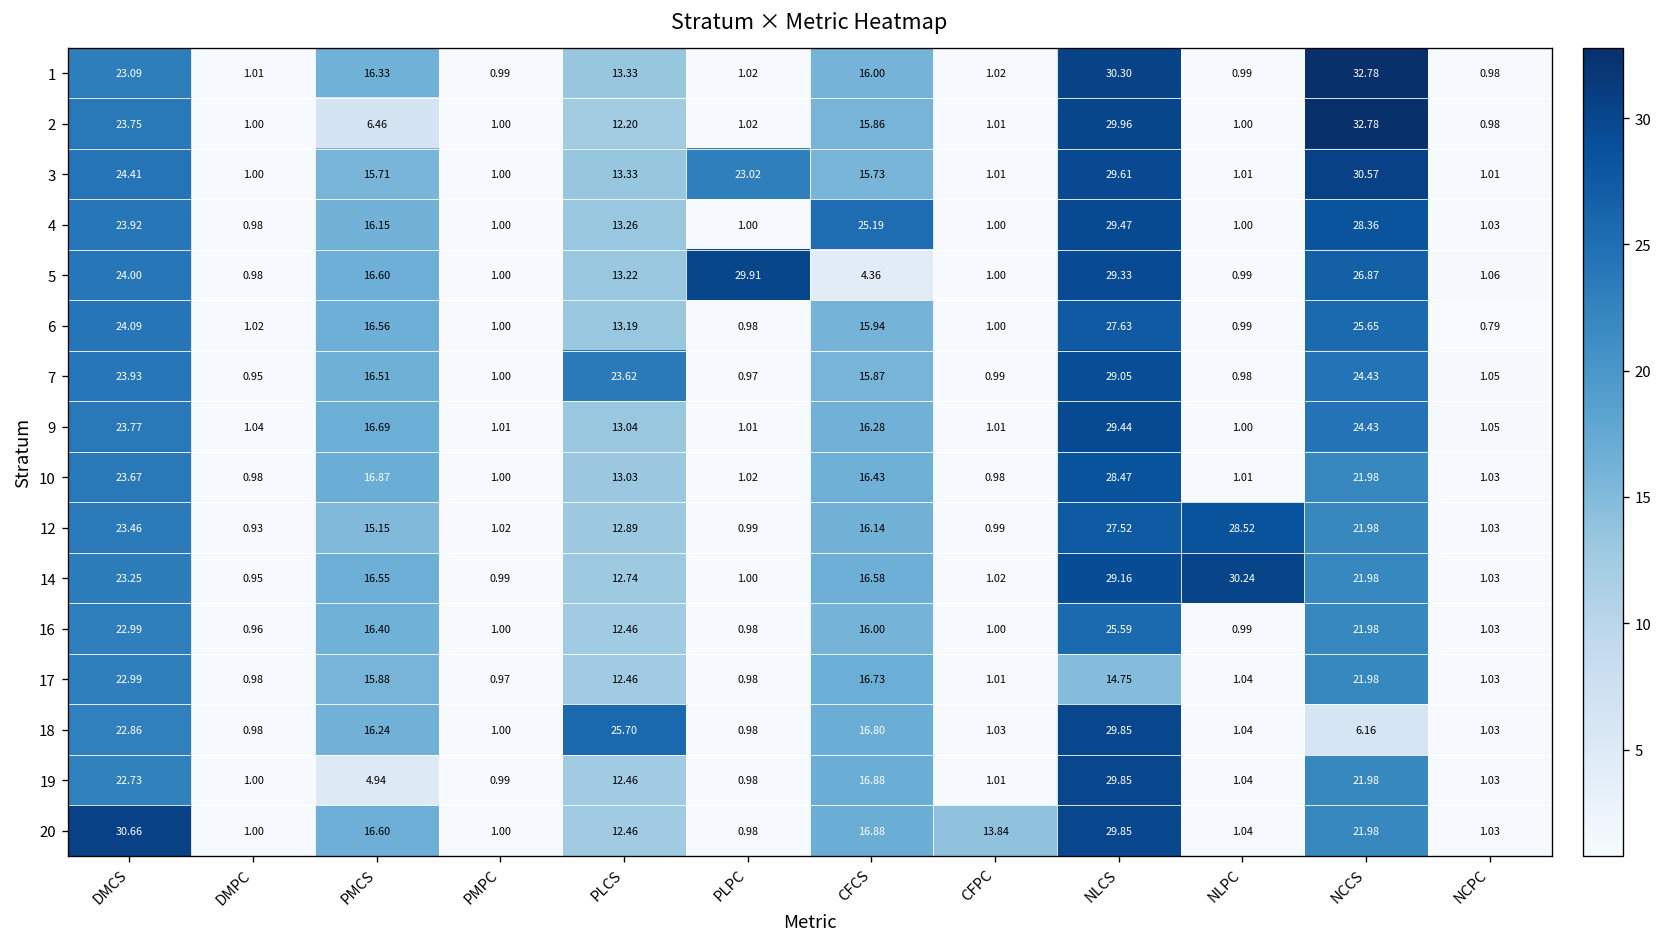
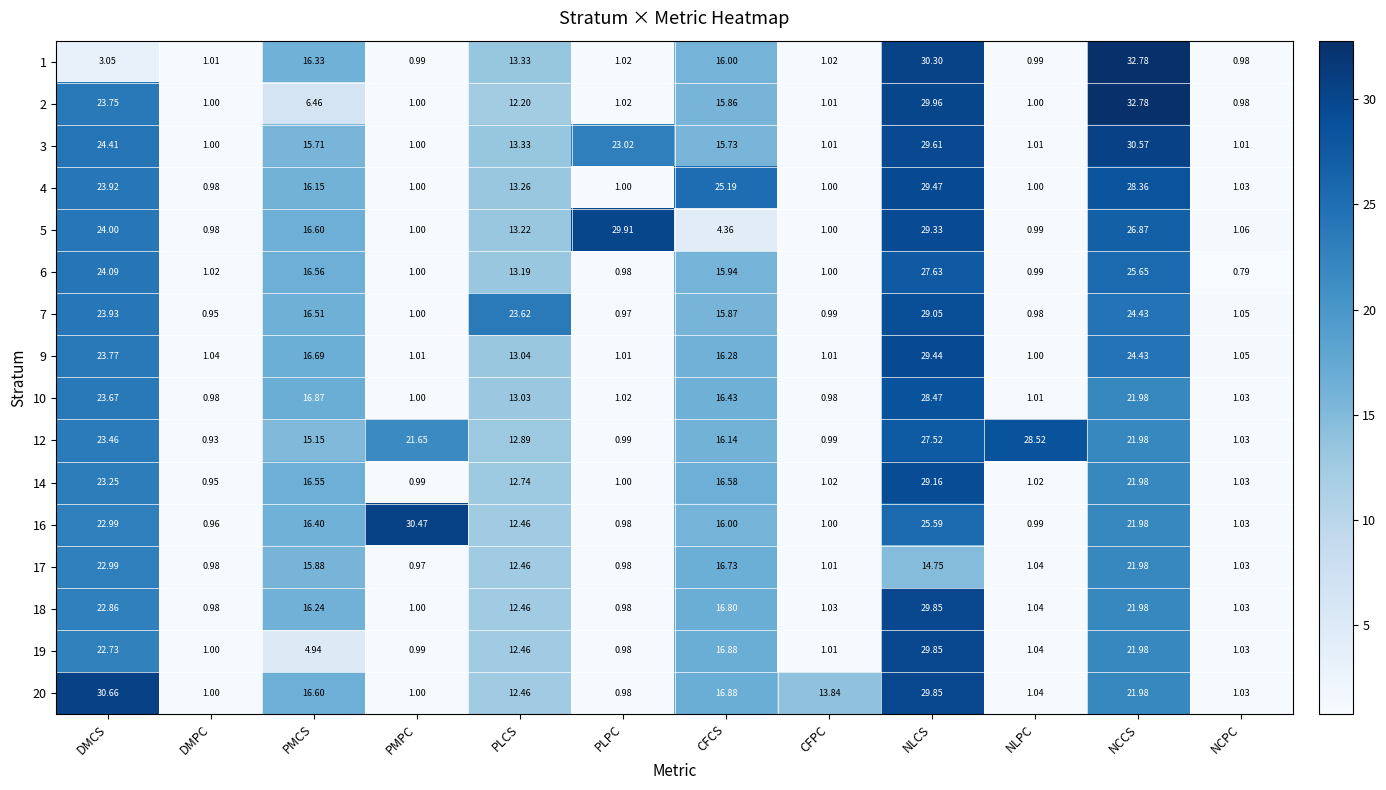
  {
    "1": {
-     "DMCS": 23.09,
+     "DMCS": 3.05,
      "DMPC": 1.01,
      "PMCS": 16.33,
      "PMPC": 0.99,
      "PLCS": 13.33,
      "PLPC": 1.02,
      "CFCS": 16.00,
      "CFPC": 1.02,
      "NLCS": 30.30,
      "NLPC": 0.99,
      "NCCS": 32.78,
      "NCPC": 0.98
    },
    "2": {
      "DMCS": 23.75,
      "DMPC": 1.00,
      "PMCS": 6.46,
      "PMPC": 1.00,
      "PLCS": 12.20,
      "PLPC": 1.02,
      "CFCS": 15.86,
      "CFPC": 1.01,
      "NLCS": 29.96,
      "NLPC": 1.00,
      "NCCS": 32.78,
      "NCPC": 0.98
    },
    "3": {
      "DMCS": 24.41,
      "DMPC": 1.00,
      "PMCS": 15.71,
      "PMPC": 1.00,
      "PLCS": 13.33,
      "PLPC": 23.02,
      "CFCS": 15.73,
      "CFPC": 1.01,
      "NLCS": 29.61,
      "NLPC": 1.01,
      "NCCS": 30.57,
      "NCPC": 1.01
    },
    "4": {
      "DMCS": 23.92,
      "DMPC": 0.98,
      "PMCS": 16.15,
      "PMPC": 1.00,
      "PLCS": 13.26,
      "PLPC": 1.00,
      "CFCS": 25.19,
      "CFPC": 1.00,
      "NLCS": 29.47,
      "NLPC": 1.00,
      "NCCS": 28.36,
      "NCPC": 1.03
    },
    "5": {
      "DMCS": 24.00,
      "DMPC": 0.98,
      "PMCS": 16.60,
      "PMPC": 1.00,
      "PLCS": 13.22,
      "PLPC": 29.91,
      "CFCS": 4.36,
      "CFPC": 1.00,
      "NLCS": 29.33,
      "NLPC": 0.99,
      "NCCS": 26.87,
      "NCPC": 1.06
    },
    "6": {
      "DMCS": 24.09,
      "DMPC": 1.02,
      "PMCS": 16.56,
      "PMPC": 1.00,
      "PLCS": 13.19,
      "PLPC": 0.98,
      "CFCS": 15.94,
      "CFPC": 1.00,
      "NLCS": 27.63,
      "NLPC": 0.99,
      "NCCS": 25.65,
      "NCPC": 0.79
    },
    "7": {
      "DMCS": 23.93,
      "DMPC": 0.95,
      "PMCS": 16.51,
      "PMPC": 1.00,
      "PLCS": 23.62,
      "PLPC": 0.97,
      "CFCS": 15.87,
      "CFPC": 0.99,
      "NLCS": 29.05,
      "NLPC": 0.98,
      "NCCS": 24.43,
      "NCPC": 1.05
    },
    "9": {
      "DMCS": 23.77,
      "DMPC": 1.04,
      "PMCS": 16.69,
      "PMPC": 1.01,
      "PLCS": 13.04,
      "PLPC": 1.01,
      "CFCS": 16.28,
      "CFPC": 1.01,
      "NLCS": 29.44,
      "NLPC": 1.00,
      "NCCS": 24.43,
      "NCPC": 1.05
    },
    "10": {
      "DMCS": 23.67,
      "DMPC": 0.98,
      "PMCS": 16.87,
      "PMPC": 1.00,
      "PLCS": 13.03,
      "PLPC": 1.02,
      "CFCS": 16.43,
      "CFPC": 0.98,
      "NLCS": 28.47,
      "NLPC": 1.01,
      "NCCS": 21.98,
      "NCPC": 1.03
    },
    "12": {
      "DMCS": 23.46,
      "DMPC": 0.93,
      "PMCS": 15.15,
-     "PMPC": 1.02,
+     "PMPC": 21.65,
      "PLCS": 12.89,
      "PLPC": 0.99,
      "CFCS": 16.14,
      "CFPC": 0.99,
      "NLCS": 27.52,
      "NLPC": 28.52,
      "NCCS": 21.98,
      "NCPC": 1.03
    },
    "14": {
      "DMCS": 23.25,
      "DMPC": 0.95,
      "PMCS": 16.55,
      "PMPC": 0.99,
      "PLCS": 12.74,
      "PLPC": 1.00,
      "CFCS": 16.58,
      "CFPC": 1.02,
      "NLCS": 29.16,
-     "NLPC": 30.24,
+     "NLPC": 1.02,
      "NCCS": 21.98,
      "NCPC": 1.03
    },
    "16": {
      "DMCS": 22.99,
      "DMPC": 0.96,
      "PMCS": 16.40,
-     "PMPC": 1.00,
+     "PMPC": 30.47,
      "PLCS": 12.46,
      "PLPC": 0.98,
      "CFCS": 16.00,
      "CFPC": 1.00,
      "NLCS": 25.59,
      "NLPC": 0.99,
      "NCCS": 21.98,
      "NCPC": 1.03
    },
    "17": {
      "DMCS": 22.99,
      "DMPC": 0.98,
      "PMCS": 15.88,
      "PMPC": 0.97,
      "PLCS": 12.46,
      "PLPC": 0.98,
      "CFCS": 16.73,
      "CFPC": 1.01,
      "NLCS": 14.75,
      "NLPC": 1.04,
      "NCCS": 21.98,
      "NCPC": 1.03
    },
    "18": {
      "DMCS": 22.86,
      "DMPC": 0.98,
      "PMCS": 16.24,
      "PMPC": 1.00,
-     "PLCS": 25.70,
+     "PLCS": 12.46,
      "PLPC": 0.98,
      "CFCS": 16.80,
      "CFPC": 1.03,
      "NLCS": 29.85,
      "NLPC": 1.04,
-     "NCCS": 6.16,
+     "NCCS": 21.98,
      "NCPC": 1.03
    },
    "19": {
      "DMCS": 22.73,
      "DMPC": 1.00,
      "PMCS": 4.94,
      "PMPC": 0.99,
      "PLCS": 12.46,
      "PLPC": 0.98,
      "CFCS": 16.88,
      "CFPC": 1.01,
      "NLCS": 29.85,
      "NLPC": 1.04,
      "NCCS": 21.98,
      "NCPC": 1.03
    },
    "20": {
      "DMCS": 30.66,
      "DMPC": 1.00,
      "PMCS": 16.60,
      "PMPC": 1.00,
      "PLCS": 12.46,
      "PLPC": 0.98,
      "CFCS": 16.88,
      "CFPC": 13.84,
      "NLCS": 29.85,
      "NLPC": 1.04,
      "NCCS": 21.98,
      "NCPC": 1.03
    }
  }
